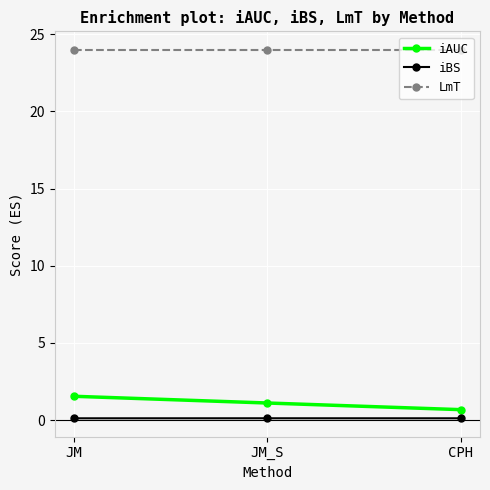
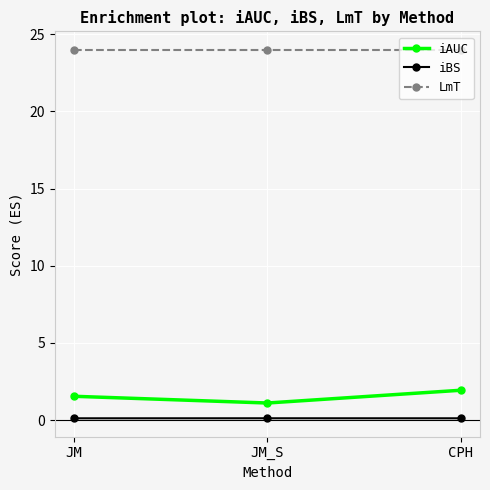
  {
    "iAUC": {
      "JM": 1.5,
      "JM_S": 1.1,
-     "CPH": 0.7
+     "CPH": 1.9
    },
    "iBS": {
      "JM": 0.1,
      "JM_S": 0.1,
      "CPH": 0.1
    },
    "LmT": {
      "JM": 24.0,
      "JM_S": 24.0
    }
  }
